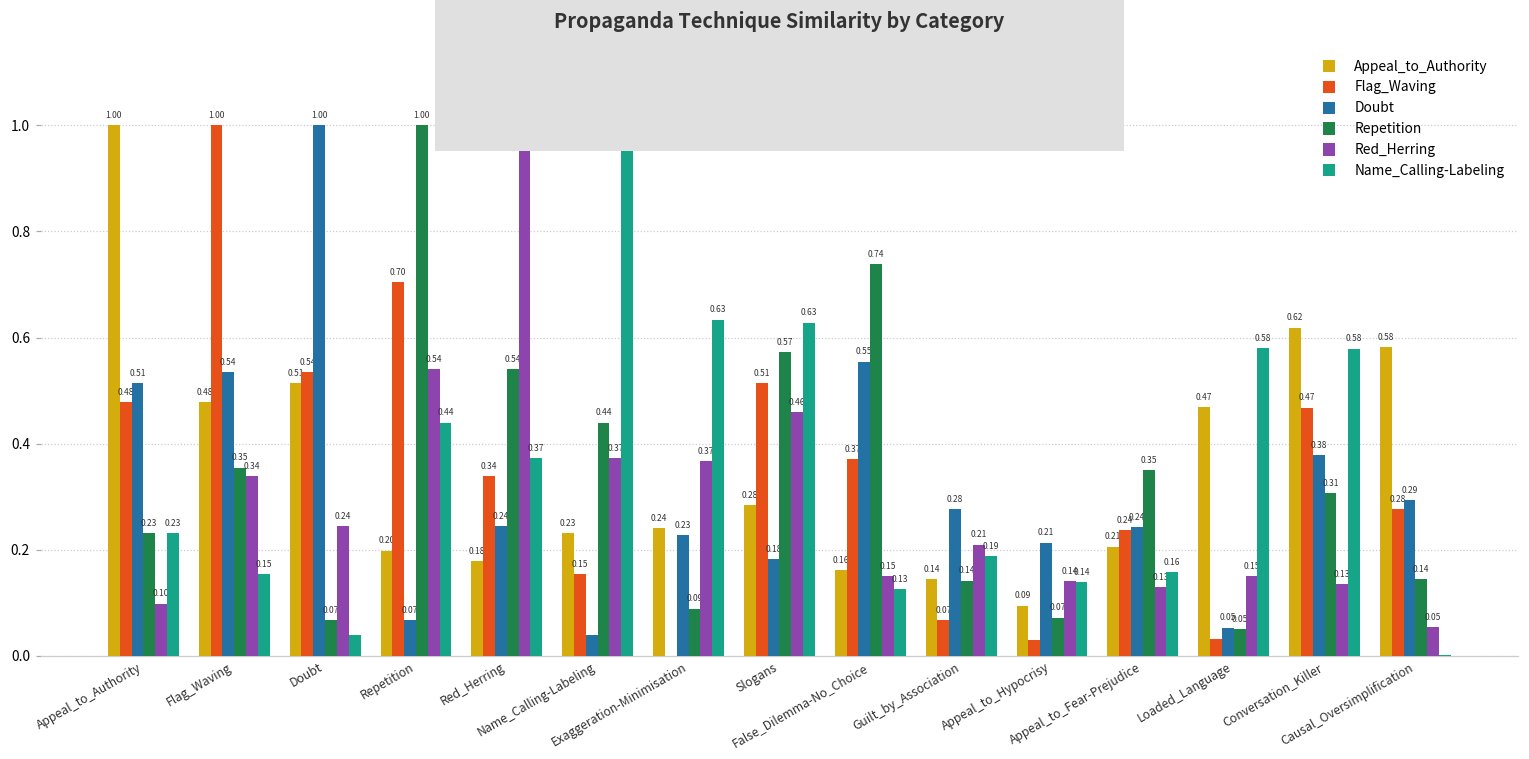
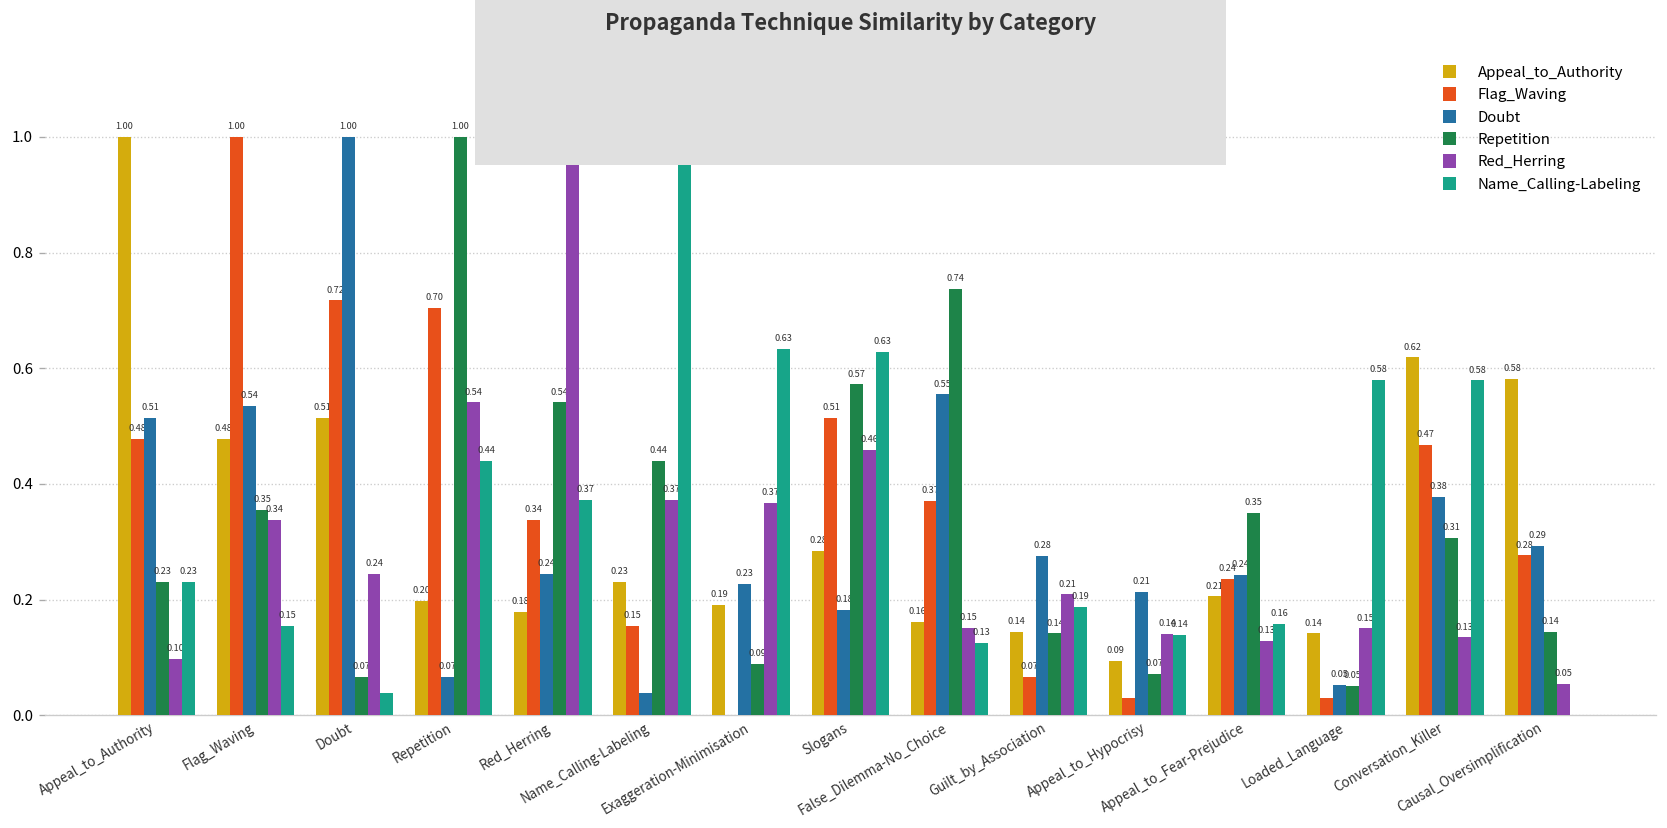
  {
    "Appeal_to_Authority": {
      "Appeal_to_Authority": 1.00,
      "Flag_Waving": 0.48,
      "Doubt": 0.51,
      "Repetition": 0.20,
      "Red_Herring": 0.18,
      "Name_Calling-Labeling": 0.23,
-     "Exaggeration-Minimisation": 0.24,
+     "Exaggeration-Minimisation": 0.19,
      "Slogans": 0.28,
      "False_Dilemma-No_Choice": 0.16,
      "Guilt_by_Association": 0.14,
      "Appeal_to_Hypocrisy": 0.09,
      "Appeal_to_Fear-Prejudice": 0.21,
-     "Loaded_Language": 0.47,
+     "Loaded_Language": 0.14,
      "Conversation_Killer": 0.62,
      "Causal_Oversimplification": 0.58
    },
    "Flag_Waving": {
      "Appeal_to_Authority": 0.48,
      "Flag_Waving": 1.00,
-     "Doubt": 0.54,
+     "Doubt": 0.72,
      "Repetition": 0.70,
      "Red_Herring": 0.34,
      "Name_Calling-Labeling": 0.15,
      "Slogans": 0.51,
      "False_Dilemma-No_Choice": 0.37,
      "Guilt_by_Association": 0.07,
      "Conversation_Killer": 0.47,
      "Causal_Oversimplification": 0.28
    },
    "Repetition": {
      "Appeal_to_Authority": 0.23,
      "Flag_Waving": 0.35,
      "Doubt": 0.07,
      "Repetition": 1.00,
      "Red_Herring": 0.54,
      "Name_Calling-Labeling": 0.44,
      "Exaggeration-Minimisation": 0.09,
      "Slogans": 0.57,
      "False_Dilemma-No_Choice": 0.74,
      "Guilt_by_Association": 0.14,
      "Appeal_to_Hypocrisy": 0.07,
      "Appeal_to_Fear-Prejudice": 0.35,
      "Conversation_Killer": 0.31,
      "Causal_Oversimplification": 0.14
    },
    "Red_Herring": {
      "Appeal_to_Authority": 0.10,
      "Flag_Waving": 0.34,
      "Doubt": 0.24,
      "Repetition": 0.54,
      "Name_Calling-Labeling": 0.37,
      "Exaggeration-Minimisation": 0.37,
      "Slogans": 0.46,
      "False_Dilemma-No_Choice": 0.15,
      "Guilt_by_Association": 0.21,
      "Appeal_to_Fear-Prejudice": 0.13,
      "Loaded_Language": 0.15,
      "Conversation_Killer": 0.13,
      "Causal_Oversimplification": 0.05
    }
  }
